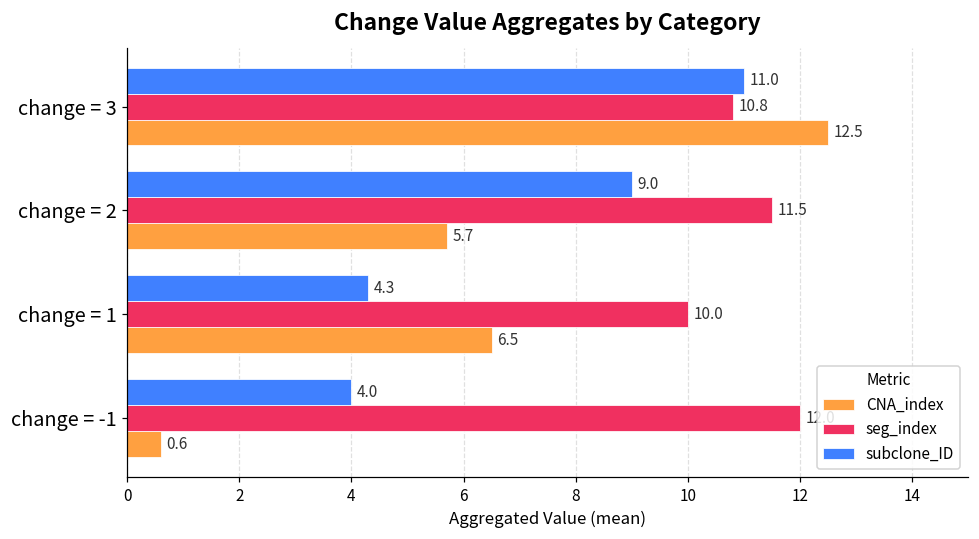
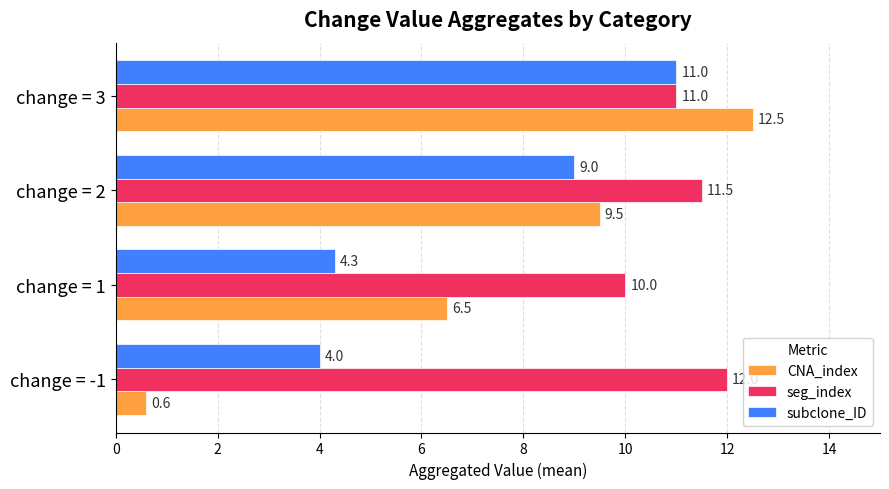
  {
    "CNA_index": {
      "change = 3": 12.5,
-     "change = 2": 5.7,
+     "change = 2": 9.5,
      "change = 1": 6.5,
      "change = -1": 0.6
    },
    "seg_index": {
-     "change = 3": 10.8,
+     "change = 3": 11.0,
      "change = 2": 11.5,
      "change = 1": 10.0
    },
    "subclone_ID": {
      "change = 3": 11.0,
      "change = 2": 9.0,
      "change = 1": 4.3,
      "change = -1": 4.0
    }
  }
